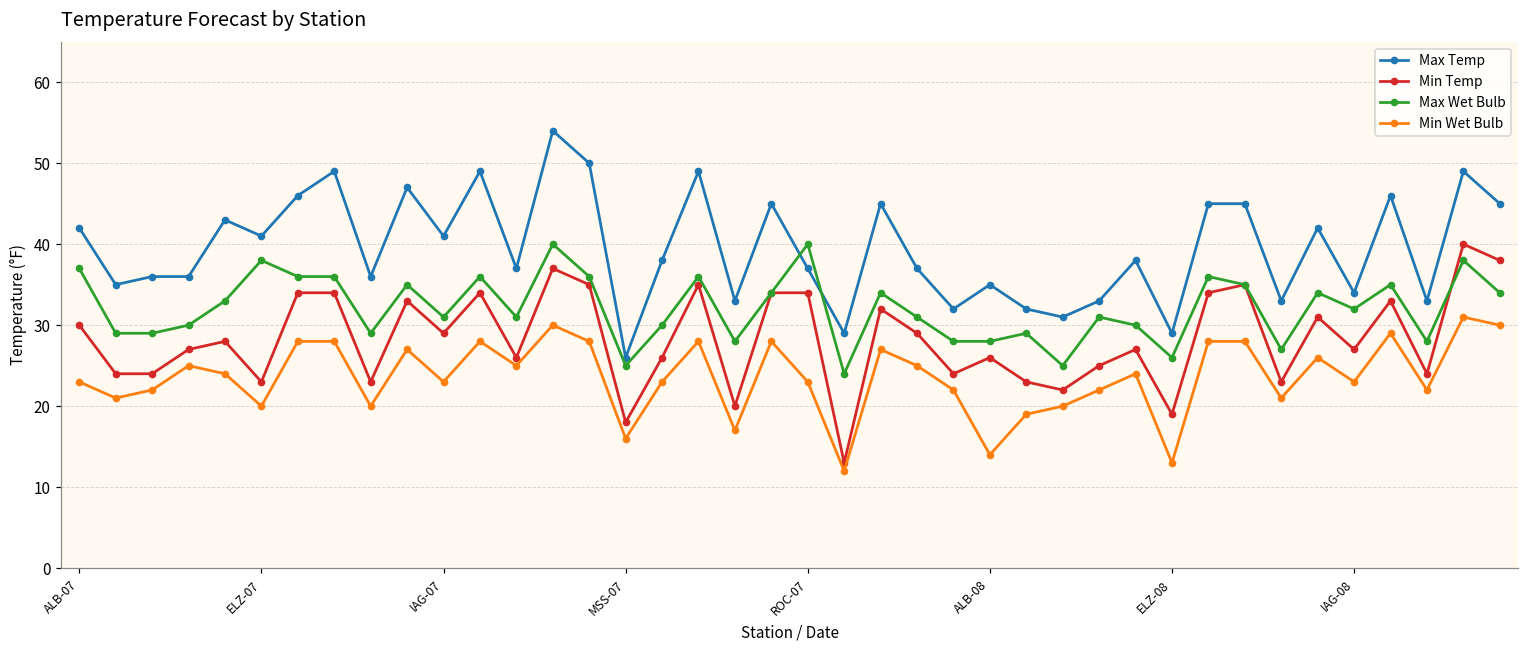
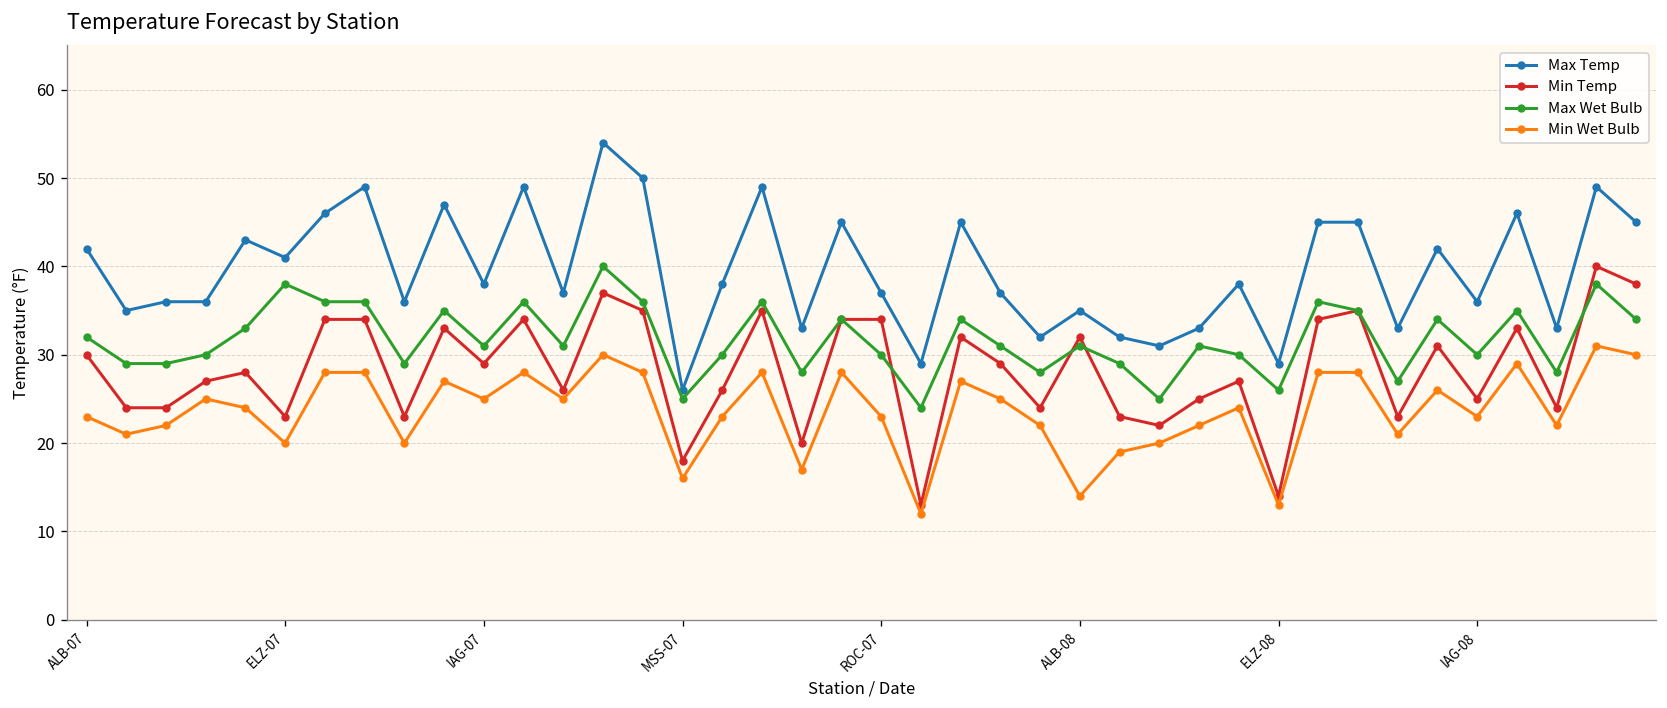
  {
    "Max Temp": {
      "ALB-07": 42,
      "ELZ-07": 41,
-     "IAG-07": 41,
+     "IAG-07": 38,
      "MSS-07": 26,
      "ROC-07": 37,
      "ALB-08": 35,
      "ELZ-08": 29,
-     "IAG-08": 34
+     "IAG-08": 36
    },
    "Min Temp": {
      "ALB-07": 30,
      "ELZ-07": 23,
      "IAG-07": 29,
      "MSS-07": 18,
      "ROC-07": 34,
-     "ALB-08": 26,
-     "ELZ-08": 19,
-     "IAG-08": 27
+     "ALB-08": 32,
+     "ELZ-08": 14,
+     "IAG-08": 25
    },
    "Max Wet Bulb": {
-     "ALB-07": 37,
+     "ALB-07": 32,
      "ELZ-07": 38,
      "IAG-07": 31,
      "MSS-07": 25,
-     "ROC-07": 40,
-     "ALB-08": 28,
+     "ROC-07": 30,
+     "ALB-08": 31,
      "ELZ-08": 26,
-     "IAG-08": 32
+     "IAG-08": 30
    },
    "Min Wet Bulb": {
      "ALB-07": 23,
      "ELZ-07": 20,
-     "IAG-07": 23,
+     "IAG-07": 25,
      "MSS-07": 16,
      "ROC-07": 23,
      "ALB-08": 14,
      "ELZ-08": 13,
      "IAG-08": 23
    }
  }
